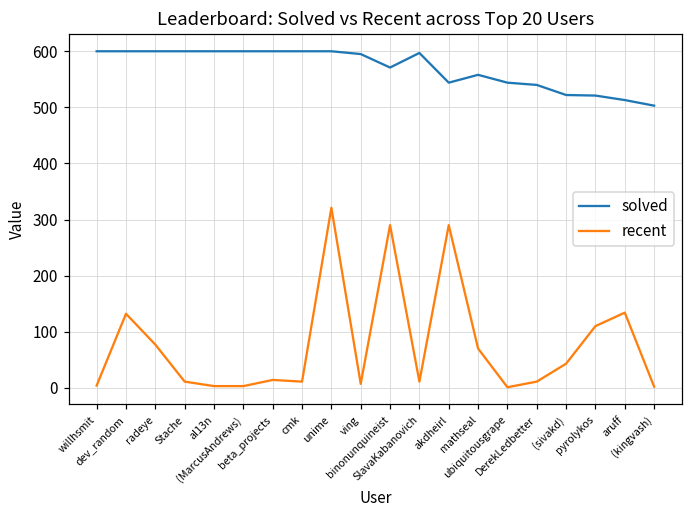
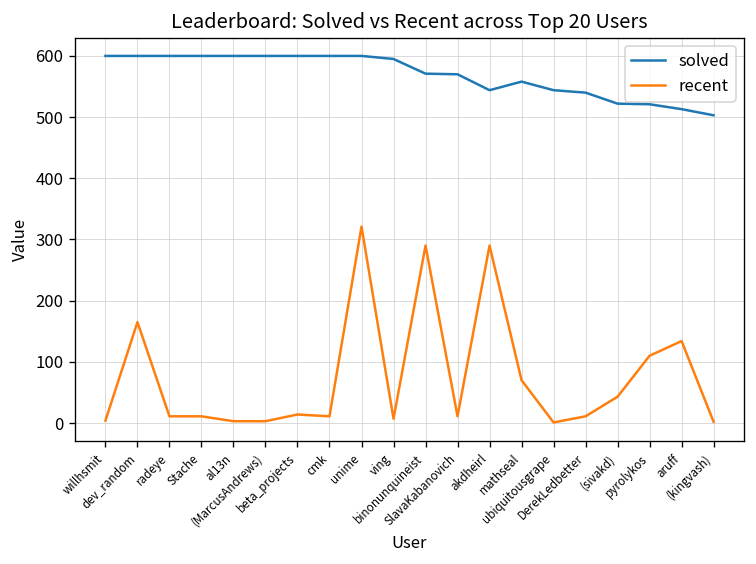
  {
    "solved": {
      "willhsmit": 600,
      "dev_random": 600,
      "radeye": 600,
      "Stache": 600,
      "al13n": 600,
      "(MarcusAndrews)": 600,
      "beta_projects": 600,
      "cmk": 600,
      "unime": 600,
      "ving": 600,
      "binonunquineist": 570,
-     "SlavaKabanovich": 600,
+     "SlavaKabanovich": 570,
      "akdheirl": 540,
      "mathseal": 560,
      "ubiquitousgrape": 540,
      "DerekLedbetter": 540,
      "(sivakd)": 520,
      "pyrolykos": 520,
      "aruff": 510,
      "(kingvash)": 500
    },
    "recent": {
      "willhsmit": 0,
-     "dev_random": 130,
-     "radeye": 80,
+     "dev_random": 170,
+     "radeye": 10,
      "Stache": 10,
      "al13n": 0,
      "(MarcusAndrews)": 0,
      "beta_projects": 10,
      "cmk": 10,
      "unime": 320,
      "ving": 10,
      "binonunquineist": 290,
      "SlavaKabanovich": 10,
      "akdheirl": 290,
      "mathseal": 70,
      "ubiquitousgrape": 0,
      "DerekLedbetter": 10,
      "(sivakd)": 40,
      "pyrolykos": 110,
      "aruff": 130,
      "(kingvash)": 0
    }
  }
